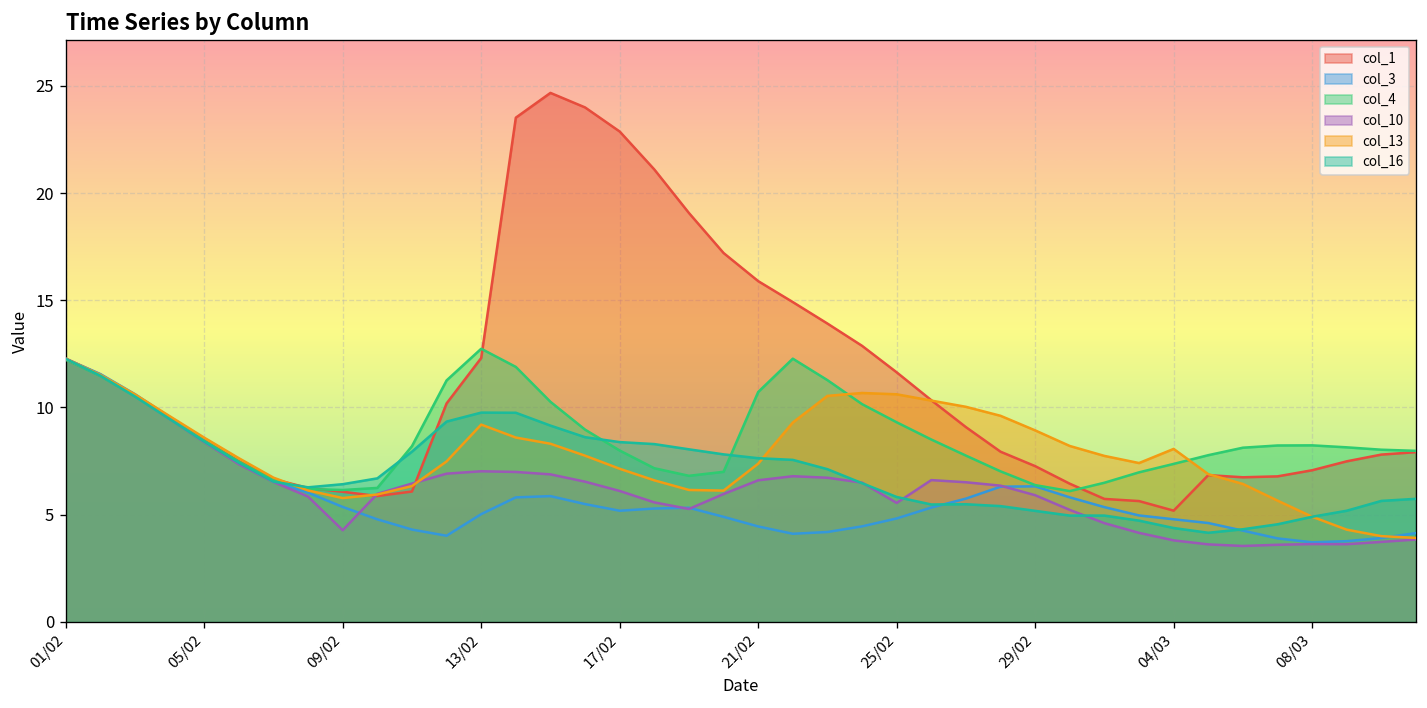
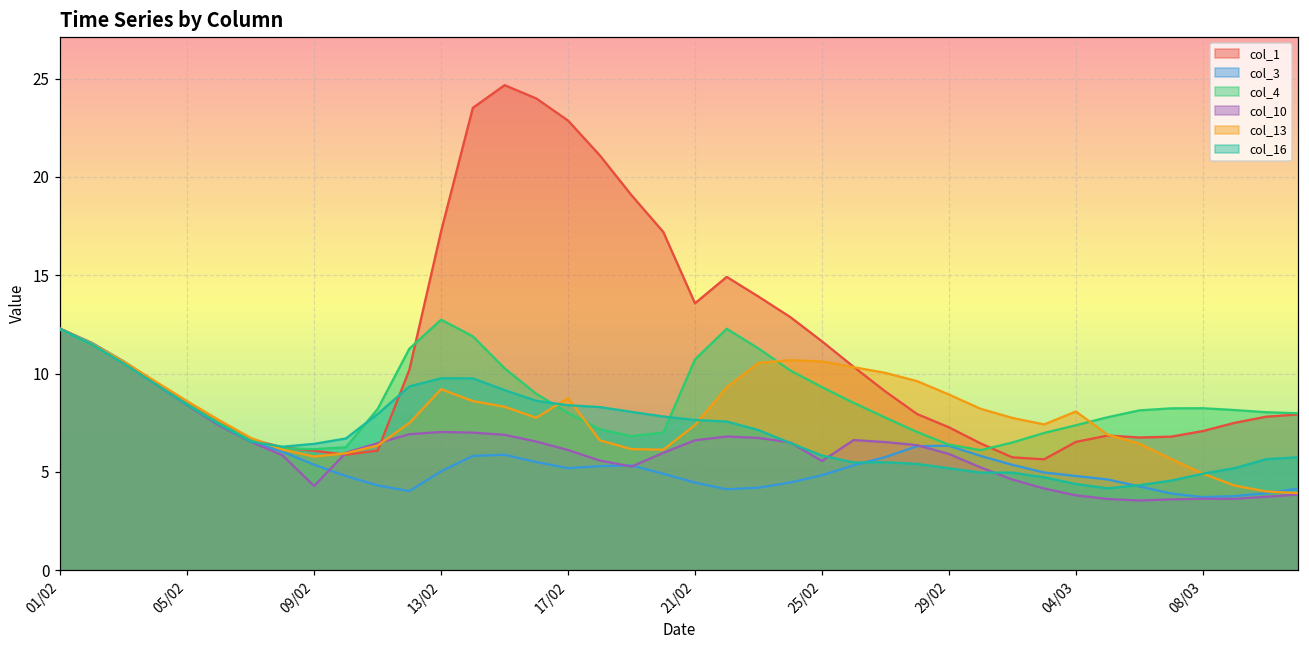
  {
    "col_1": {
-     "13/02": 12.3,
+     "13/02": 17.2,
      "17/02": 22.9,
-     "21/02": 15.9,
+     "21/02": 13.6,
      "25/02": 11.6,
      "29/02": 7.3,
-     "04/03": 5.2,
+     "04/03": 6.5,
      "08/03": 7.1
    },
    "col_10": {
      "09/02": 4.3,
      "13/02": 7.0,
      "17/02": 6.1,
      "21/02": 6.6,
      "25/02": 5.5,
      "29/02": 5.9,
      "04/03": 3.8
    },
    "col_13": {
      "09/02": 5.8,
      "13/02": 9.2,
-     "17/02": 7.1,
+     "17/02": 8.7,
      "21/02": 7.4,
      "25/02": 10.6,
      "29/02": 8.9,
      "04/03": 8.1
    }
  }
